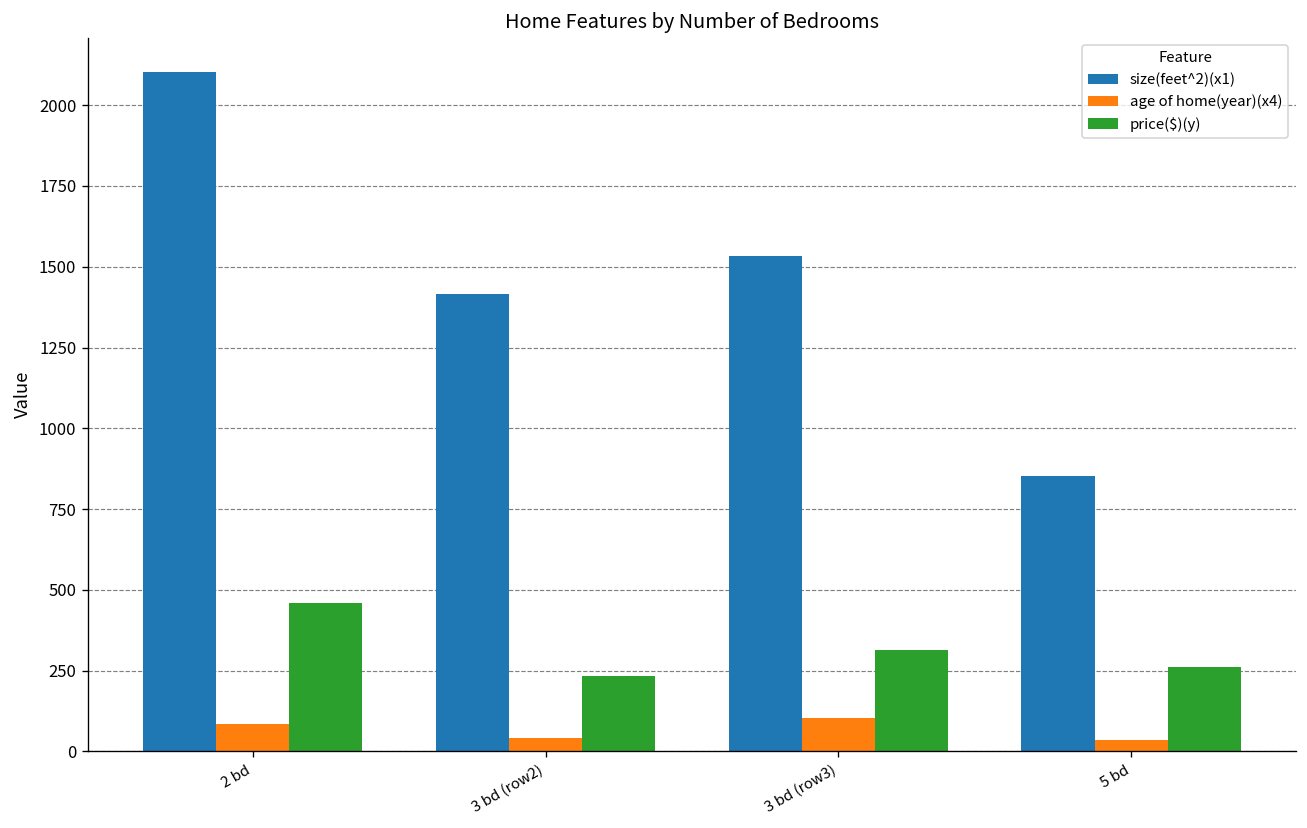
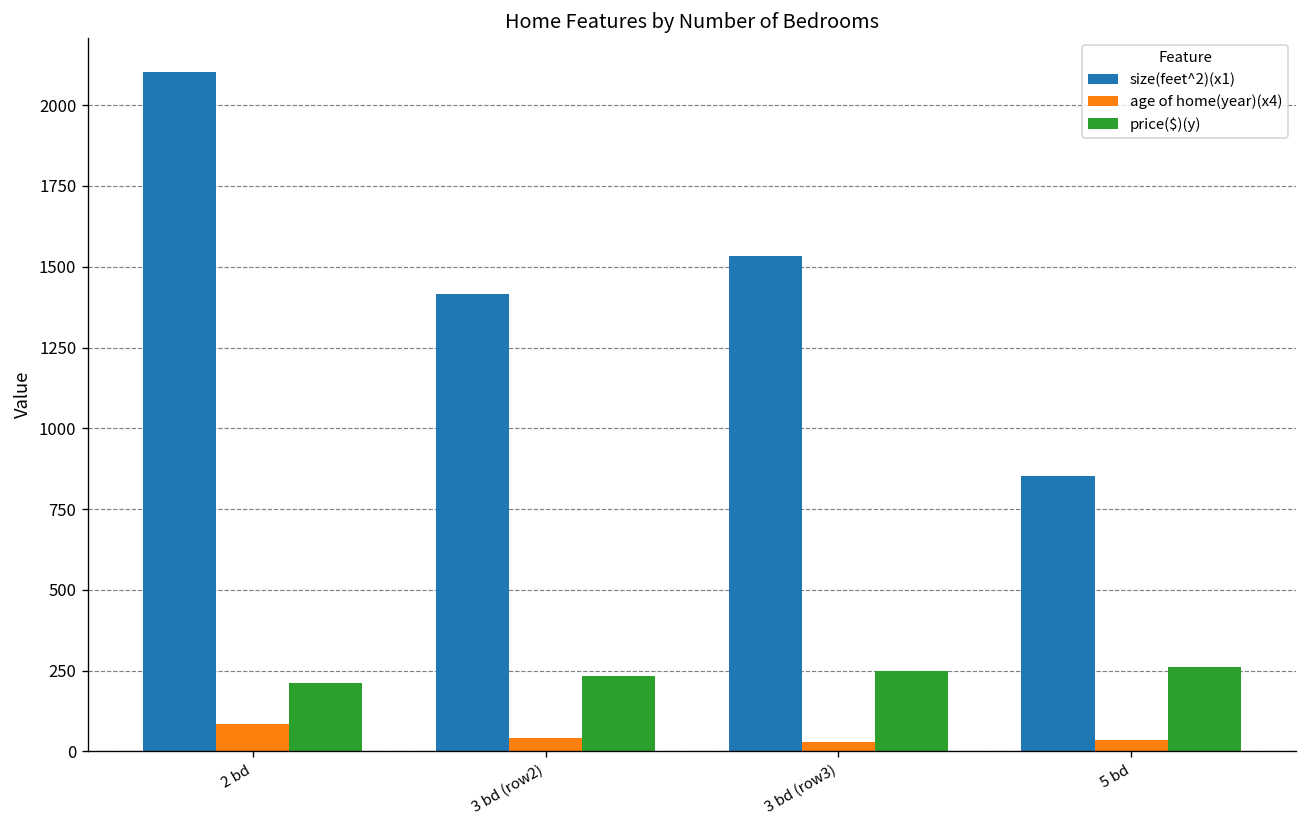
  {
    "size(feet^2)(x1)": {
      "2 bd": 2100,
      "3 bd (row2)": 1420,
      "3 bd (row3)": 1530,
      "5 bd": 850
    },
    "age of home(year)(x4)": {
      "2 bd": 90,
      "3 bd (row2)": 40,
-     "3 bd (row3)": 100,
+     "3 bd (row3)": 30,
      "5 bd": 40
    },
    "price($)(y)": {
-     "2 bd": 460,
+     "2 bd": 210,
      "3 bd (row2)": 230,
-     "3 bd (row3)": 320,
+     "3 bd (row3)": 250,
      "5 bd": 260
    }
  }
